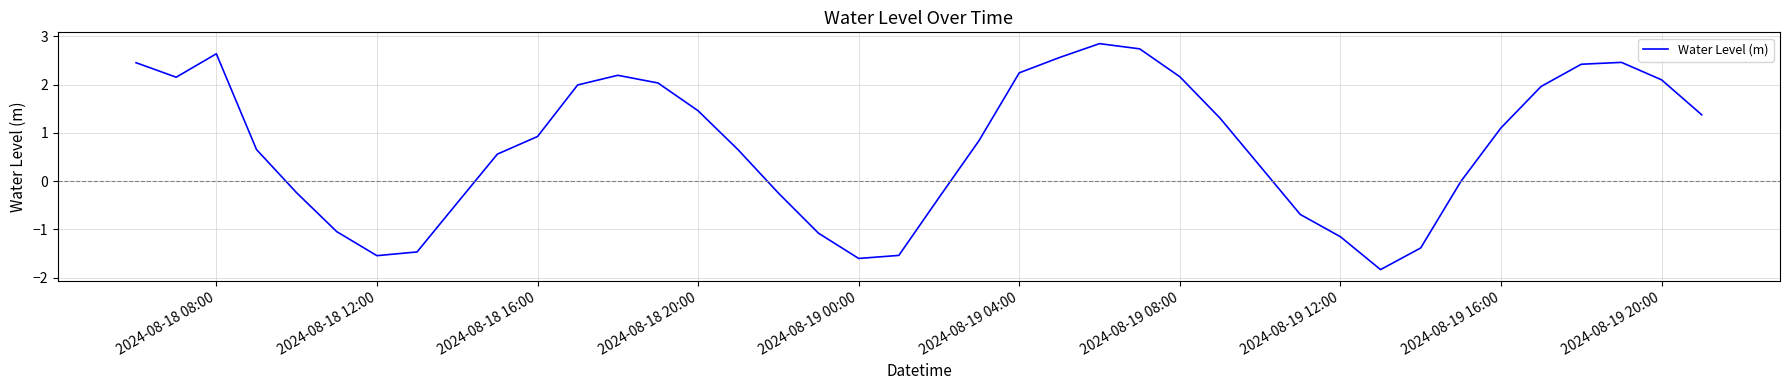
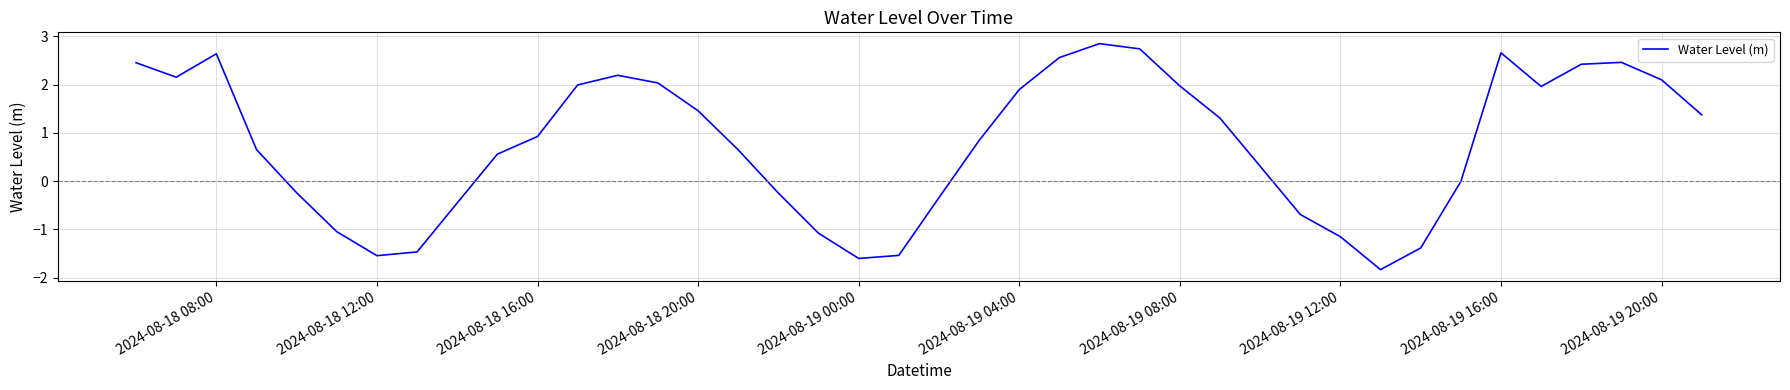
  {
    "2024-08-18 08:00": 2.6,
    "2024-08-18 12:00": -1.5,
    "2024-08-18 16:00": 0.9,
    "2024-08-18 20:00": 1.5,
    "2024-08-19 00:00": -1.6,
-   "2024-08-19 04:00": 2.2,
-   "2024-08-19 08:00": 2.2,
+   "2024-08-19 04:00": 1.9,
+   "2024-08-19 08:00": 2.0,
    "2024-08-19 12:00": -1.2,
-   "2024-08-19 16:00": 1.1,
+   "2024-08-19 16:00": 2.7,
    "2024-08-19 20:00": 2.1
  }
